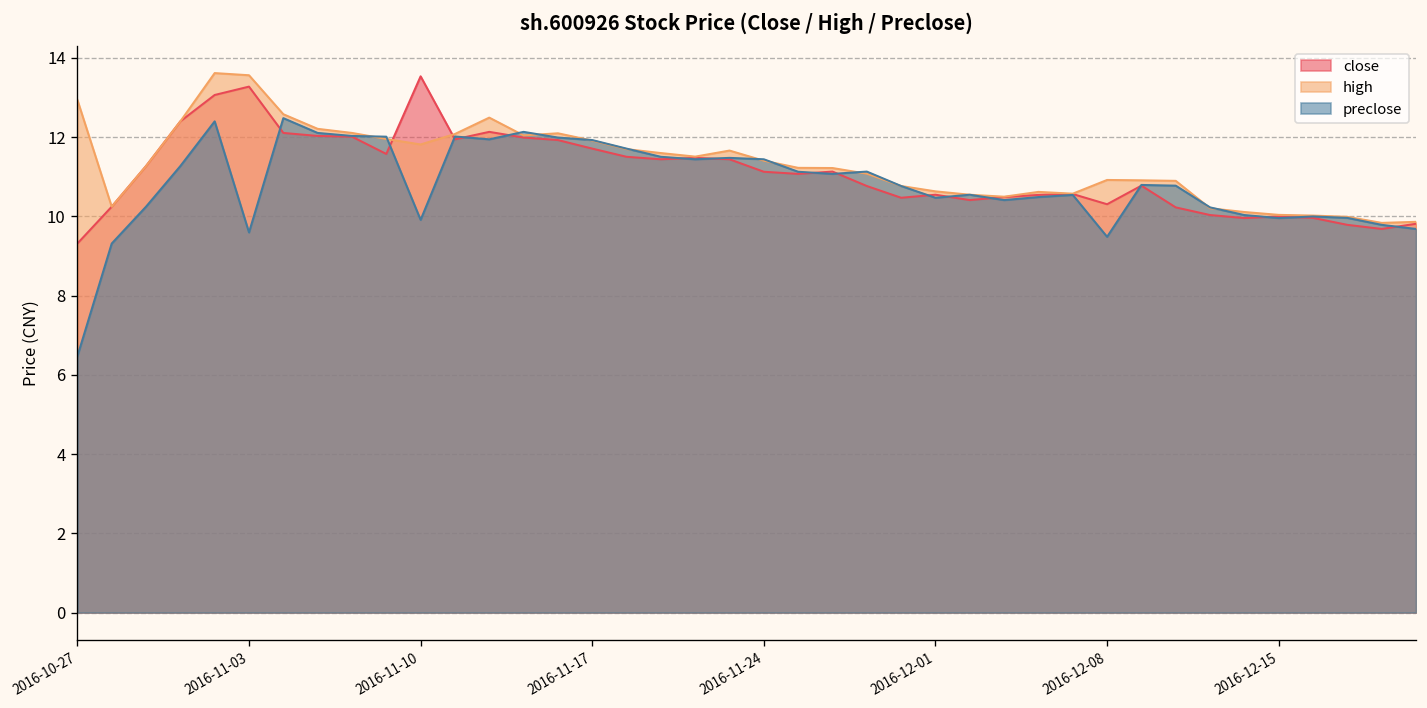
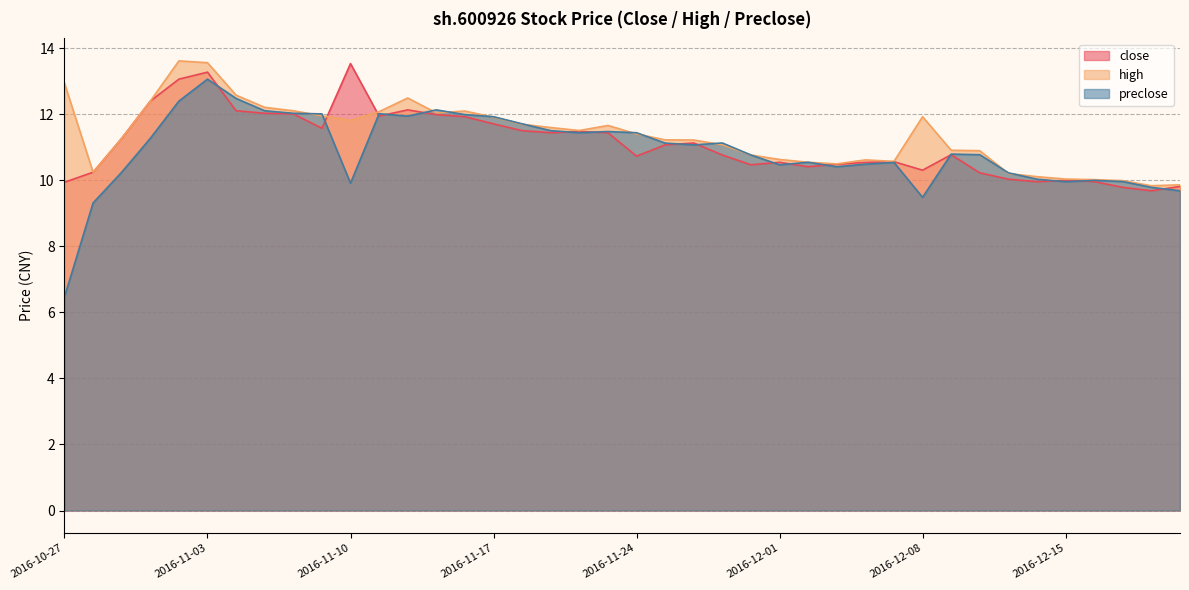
  {
    "close": {
-     "2016-10-27": 9.3,
+     "2016-10-27": 9.9,
      "2016-11-03": 13.3,
      "2016-11-10": 13.5,
      "2016-11-17": 11.7,
-     "2016-11-24": 11.1,
+     "2016-11-24": 10.7,
      "2016-12-08": 10.3
    },
    "high": {
      "2016-10-27": 12.9,
      "2016-11-03": 13.6,
      "2016-11-10": 11.8,
      "2016-12-01": 10.6,
-     "2016-12-08": 10.9
+     "2016-12-08": 11.9
    },
    "preclose": {
      "2016-10-27": 6.5,
-     "2016-11-03": 9.6,
+     "2016-11-03": 13.1,
      "2016-11-10": 9.9,
      "2016-12-08": 9.5
    }
  }
